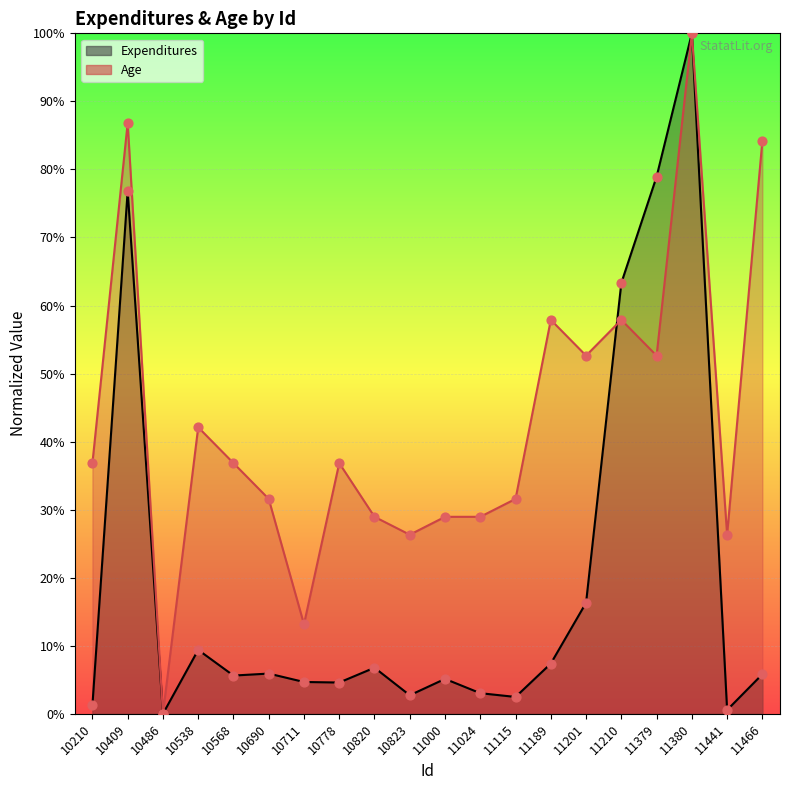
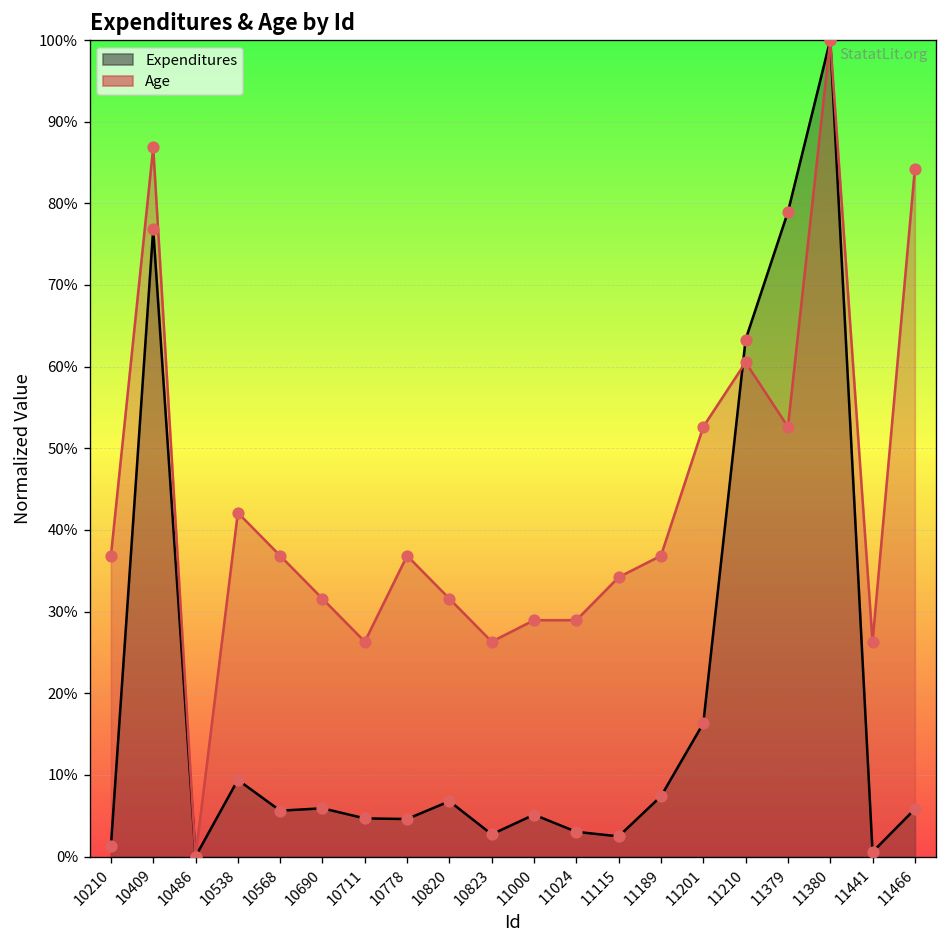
  {
    "Age": {
      "10210": "37%",
      "10409": "87%",
      "10538": "42%",
      "10568": "37%",
      "10690": "32%",
-     "10711": "13%",
+     "10711": "26%",
      "10778": "37%",
-     "10820": "29%",
+     "10820": "32%",
      "10823": "26%",
      "11000": "29%",
      "11024": "29%",
-     "11115": "32%",
-     "11189": "58%",
+     "11115": "34%",
+     "11189": "37%",
      "11201": "53%",
-     "11210": "58%",
+     "11210": "61%",
      "11379": "53%",
      "11441": "26%",
      "11466": "84%"
    }
  }
